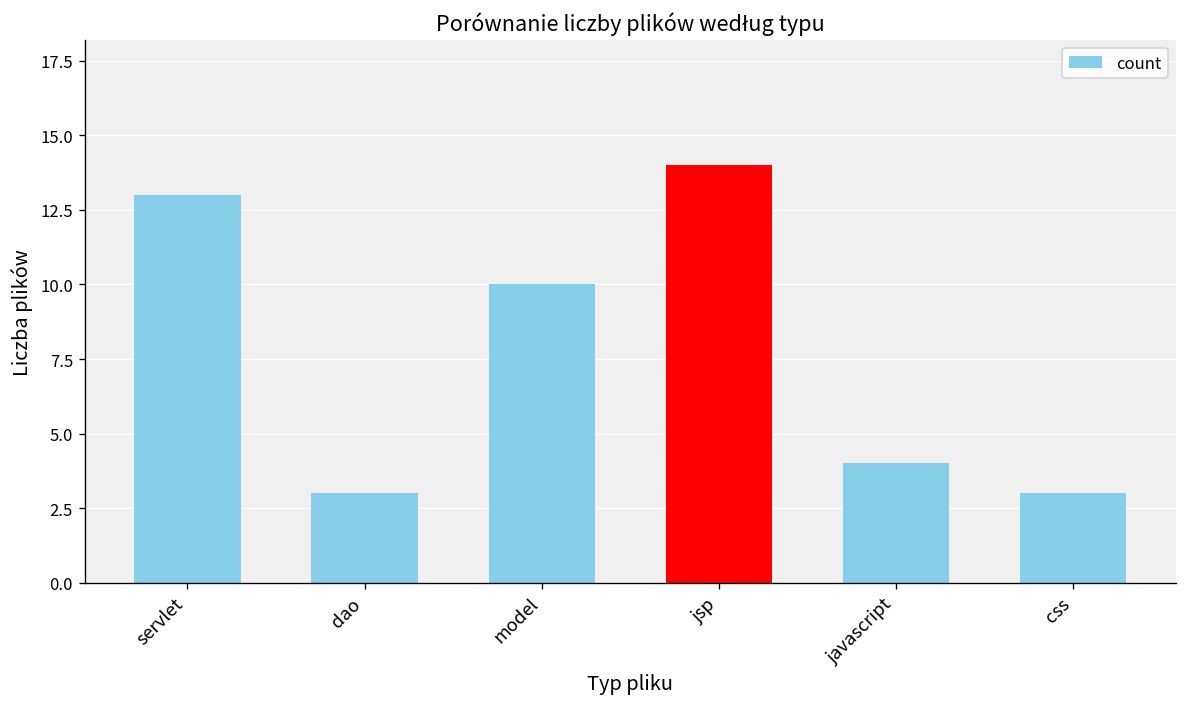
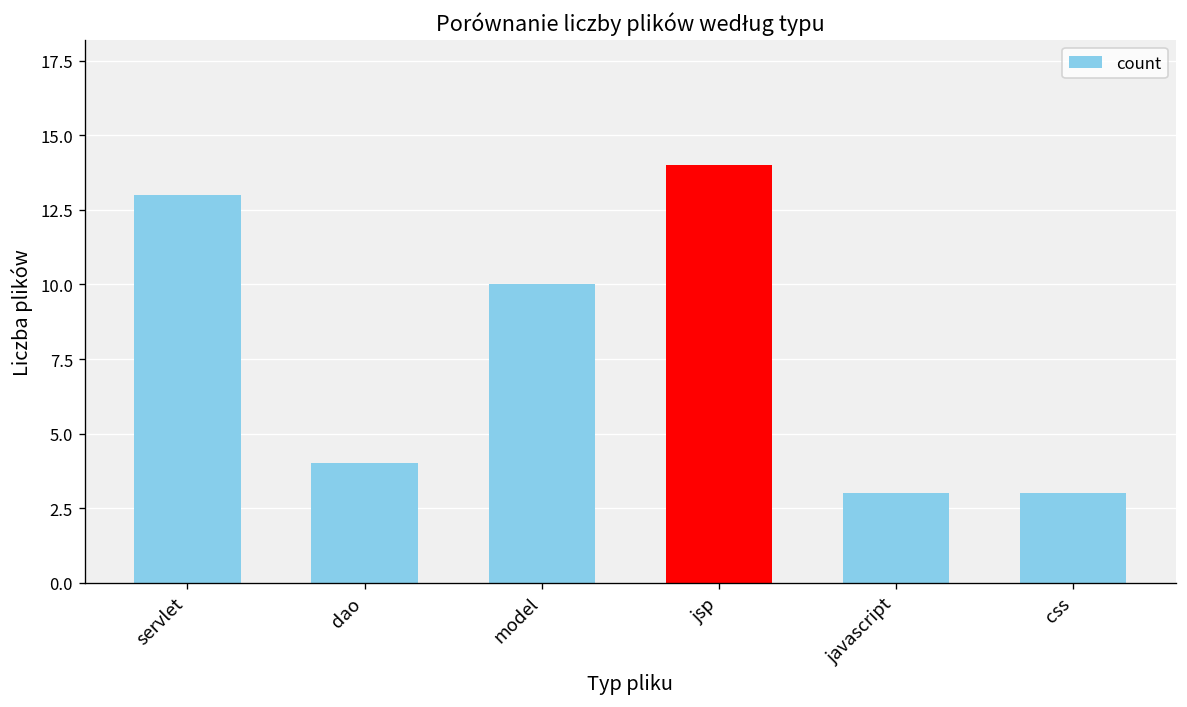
  {
    "servlet": 13,
-   "dao": 3,
+   "dao": 4,
    "model": 10,
    "jsp": 14,
-   "javascript": 4,
+   "javascript": 3,
    "css": 3
  }
